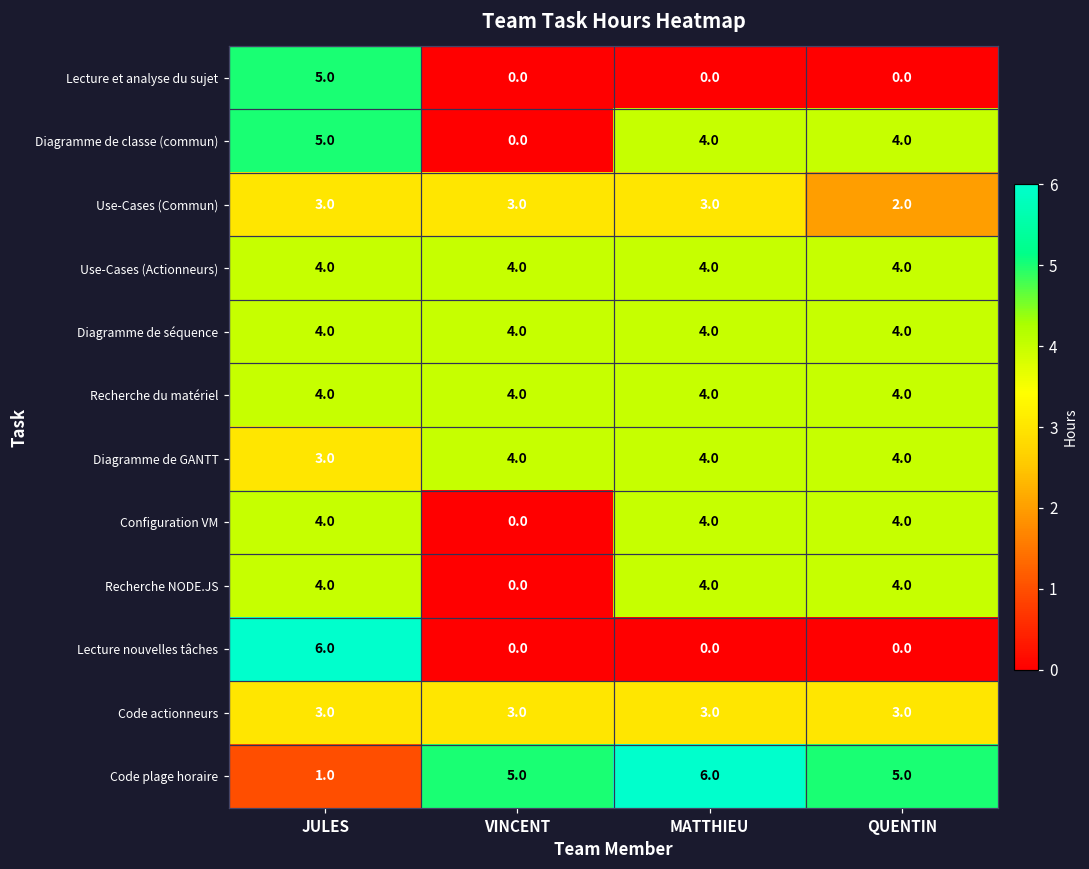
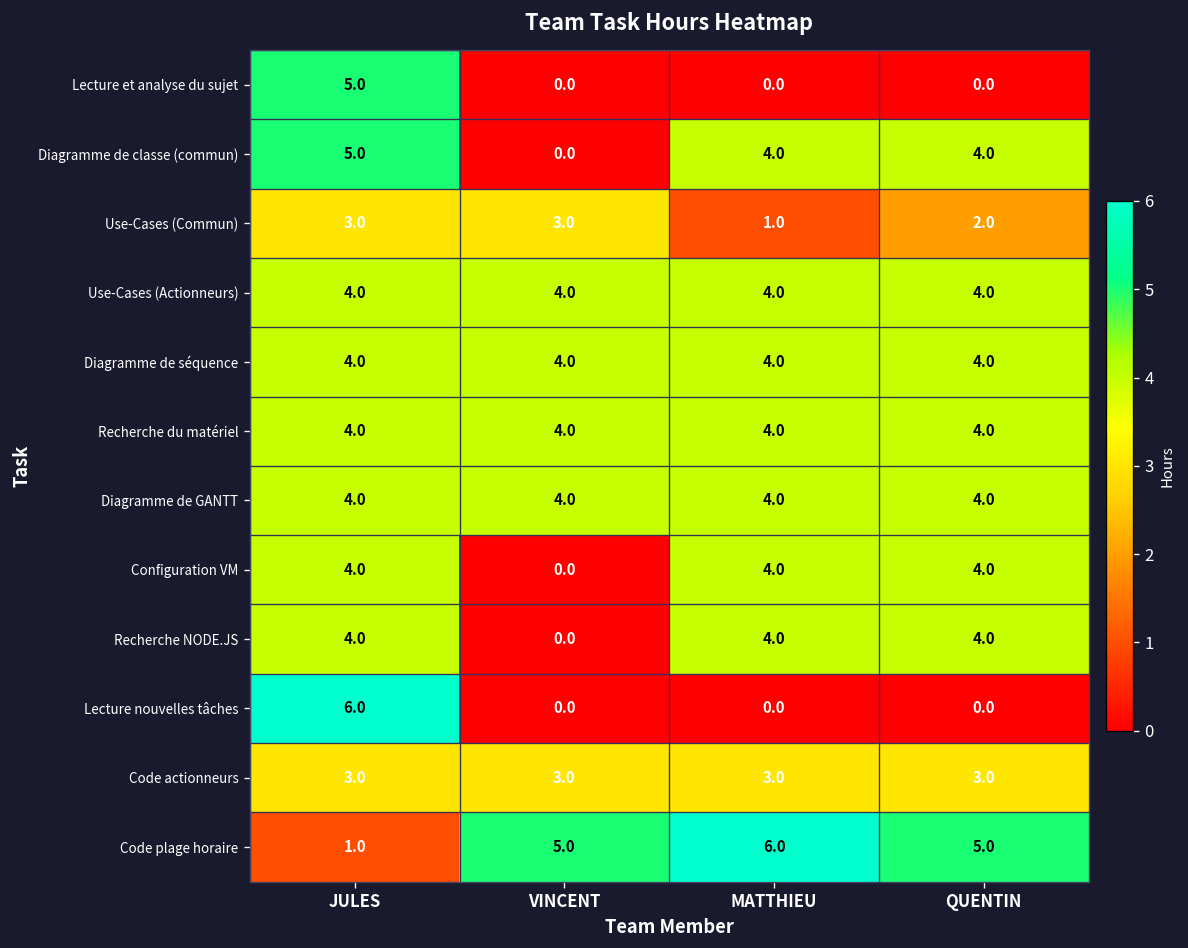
  {
    "Lecture et analyse du sujet": {
      "JULES": 5.0,
      "VINCENT": 0.0,
      "MATTHIEU": 0.0,
      "QUENTIN": 0.0
    },
    "Diagramme de classe (commun)": {
      "JULES": 5.0,
      "VINCENT": 0.0,
      "MATTHIEU": 4.0,
      "QUENTIN": 4.0
    },
    "Use-Cases (Commun)": {
      "JULES": 3.0,
      "VINCENT": 3.0,
-     "MATTHIEU": 3.0,
+     "MATTHIEU": 1.0,
      "QUENTIN": 2.0
    },
    "Use-Cases (Actionneurs)": {
      "JULES": 4.0,
      "VINCENT": 4.0,
      "MATTHIEU": 4.0,
      "QUENTIN": 4.0
    },
    "Diagramme de séquence": {
      "JULES": 4.0,
      "VINCENT": 4.0,
      "MATTHIEU": 4.0,
      "QUENTIN": 4.0
    },
    "Recherche du matériel": {
      "JULES": 4.0,
      "VINCENT": 4.0,
      "MATTHIEU": 4.0,
      "QUENTIN": 4.0
    },
    "Diagramme de GANTT": {
-     "JULES": 3.0,
+     "JULES": 4.0,
      "VINCENT": 4.0,
      "MATTHIEU": 4.0,
      "QUENTIN": 4.0
    },
    "Configuration VM": {
      "JULES": 4.0,
      "VINCENT": 0.0,
      "MATTHIEU": 4.0,
      "QUENTIN": 4.0
    },
    "Recherche NODE.JS": {
      "JULES": 4.0,
      "VINCENT": 0.0,
      "MATTHIEU": 4.0,
      "QUENTIN": 4.0
    },
    "Lecture nouvelles tâches": {
      "JULES": 6.0,
      "VINCENT": 0.0,
      "MATTHIEU": 0.0,
      "QUENTIN": 0.0
    },
    "Code actionneurs": {
      "JULES": 3.0,
      "VINCENT": 3.0,
      "MATTHIEU": 3.0,
      "QUENTIN": 3.0
    },
    "Code plage horaire": {
      "JULES": 1.0,
      "VINCENT": 5.0,
      "MATTHIEU": 6.0,
      "QUENTIN": 5.0
    }
  }
